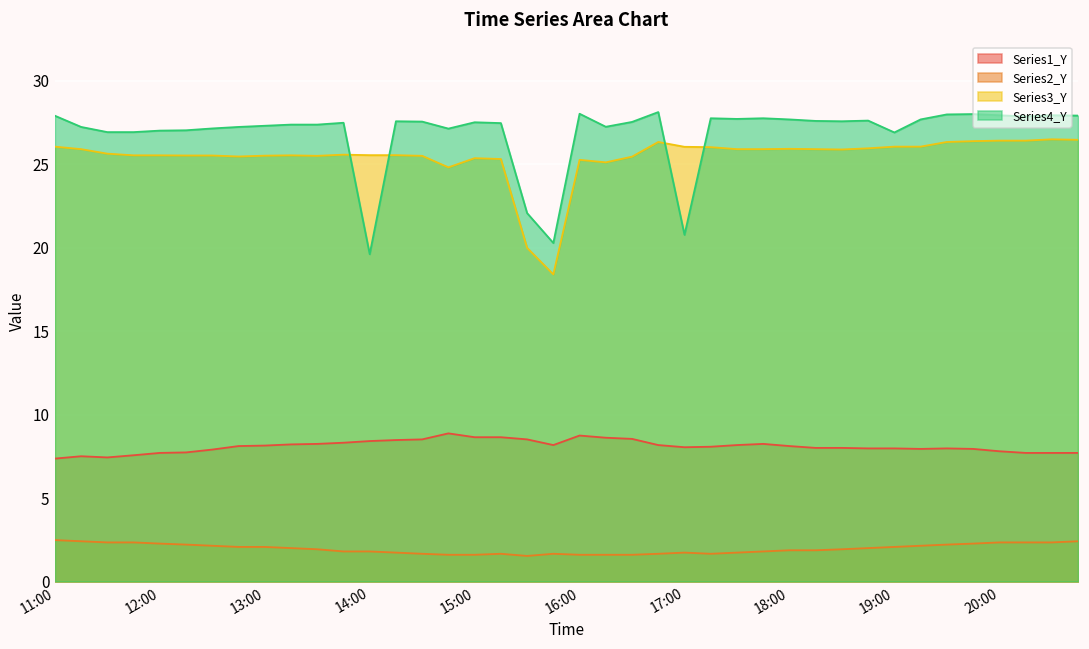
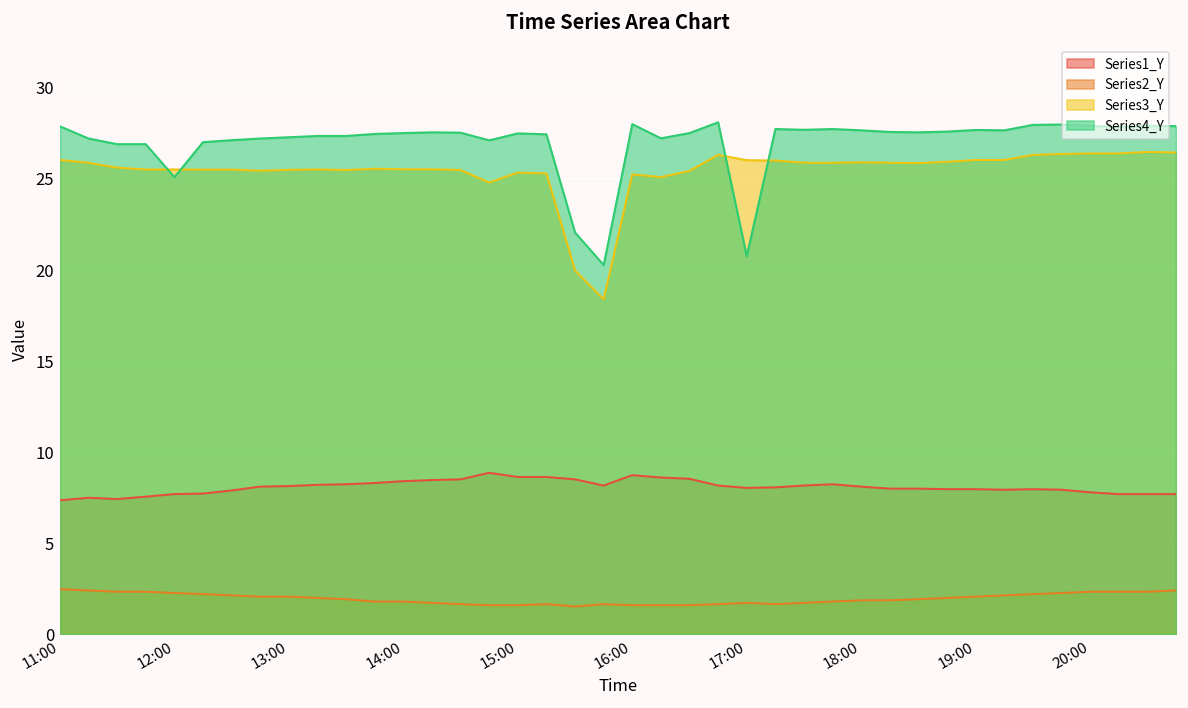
  {
    "Series4_Y": {
      "11:00": 27.9,
-     "12:00": 27.0,
+     "12:00": 25.1,
      "13:00": 27.3,
-     "14:00": 19.6,
+     "14:00": 27.5,
      "15:00": 27.5,
      "16:00": 28.0,
      "17:00": 20.8,
      "18:00": 27.7,
-     "19:00": 26.9
+     "19:00": 27.7
    }
  }
